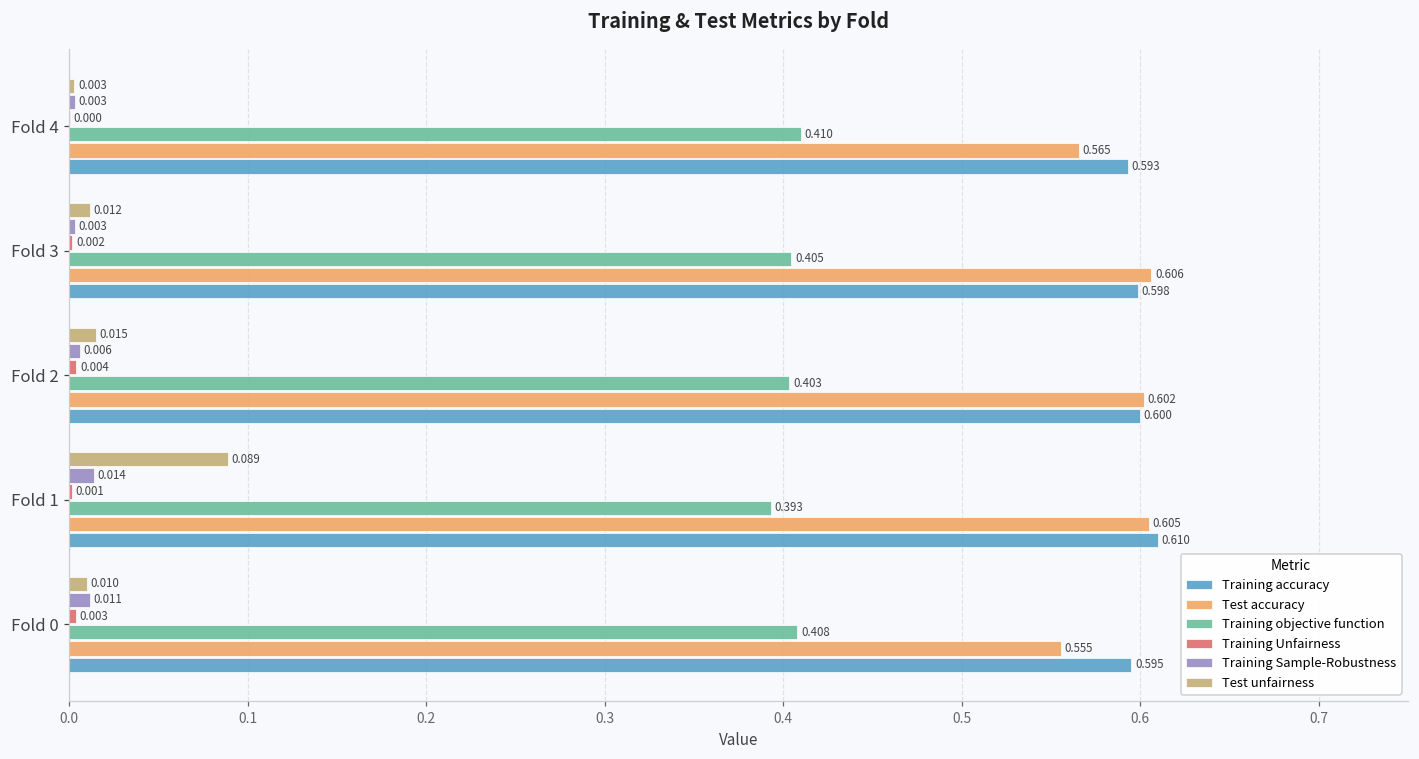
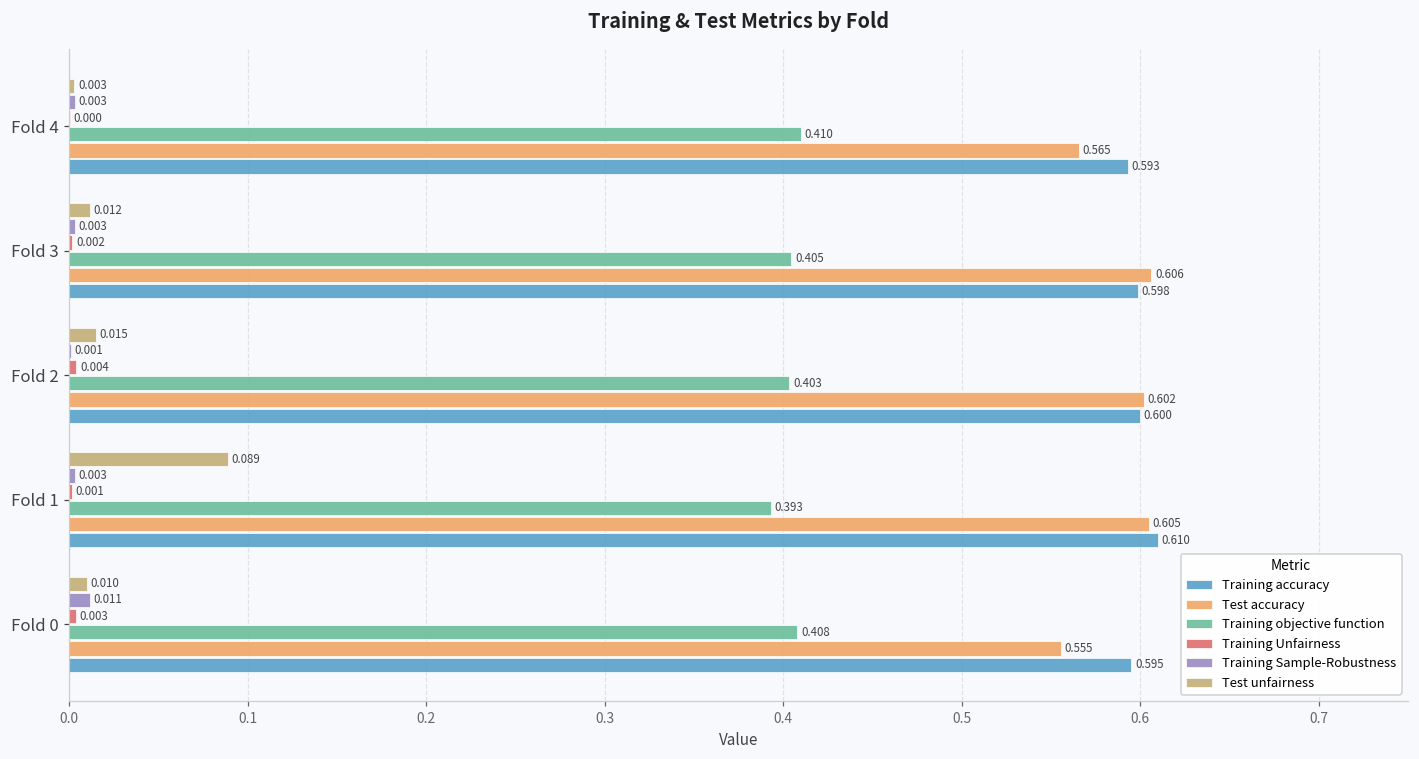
  {
    "Training Sample-Robustness": {
      "Fold 4": 0.003,
      "Fold 3": 0.003,
-     "Fold 2": 0.006,
-     "Fold 1": 0.014,
+     "Fold 2": 0.001,
+     "Fold 1": 0.003,
      "Fold 0": 0.011
    }
  }
